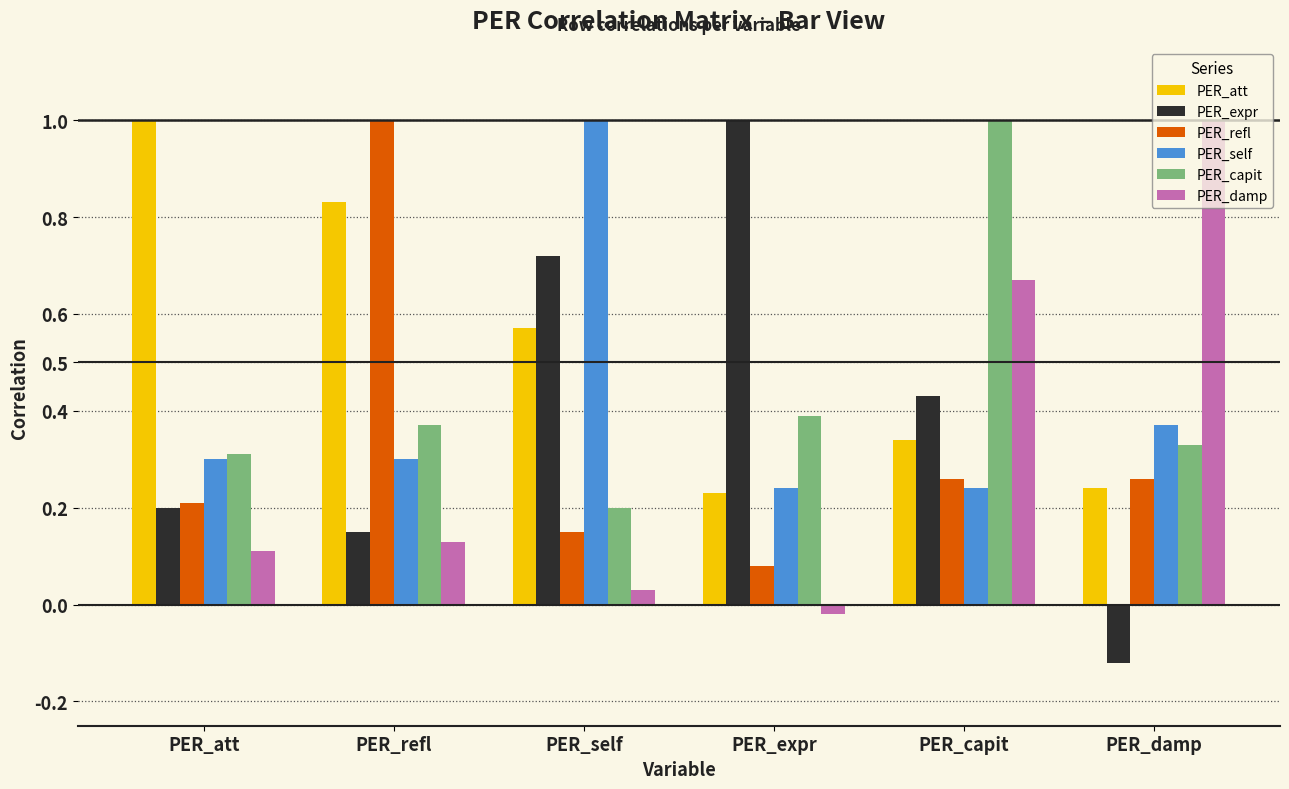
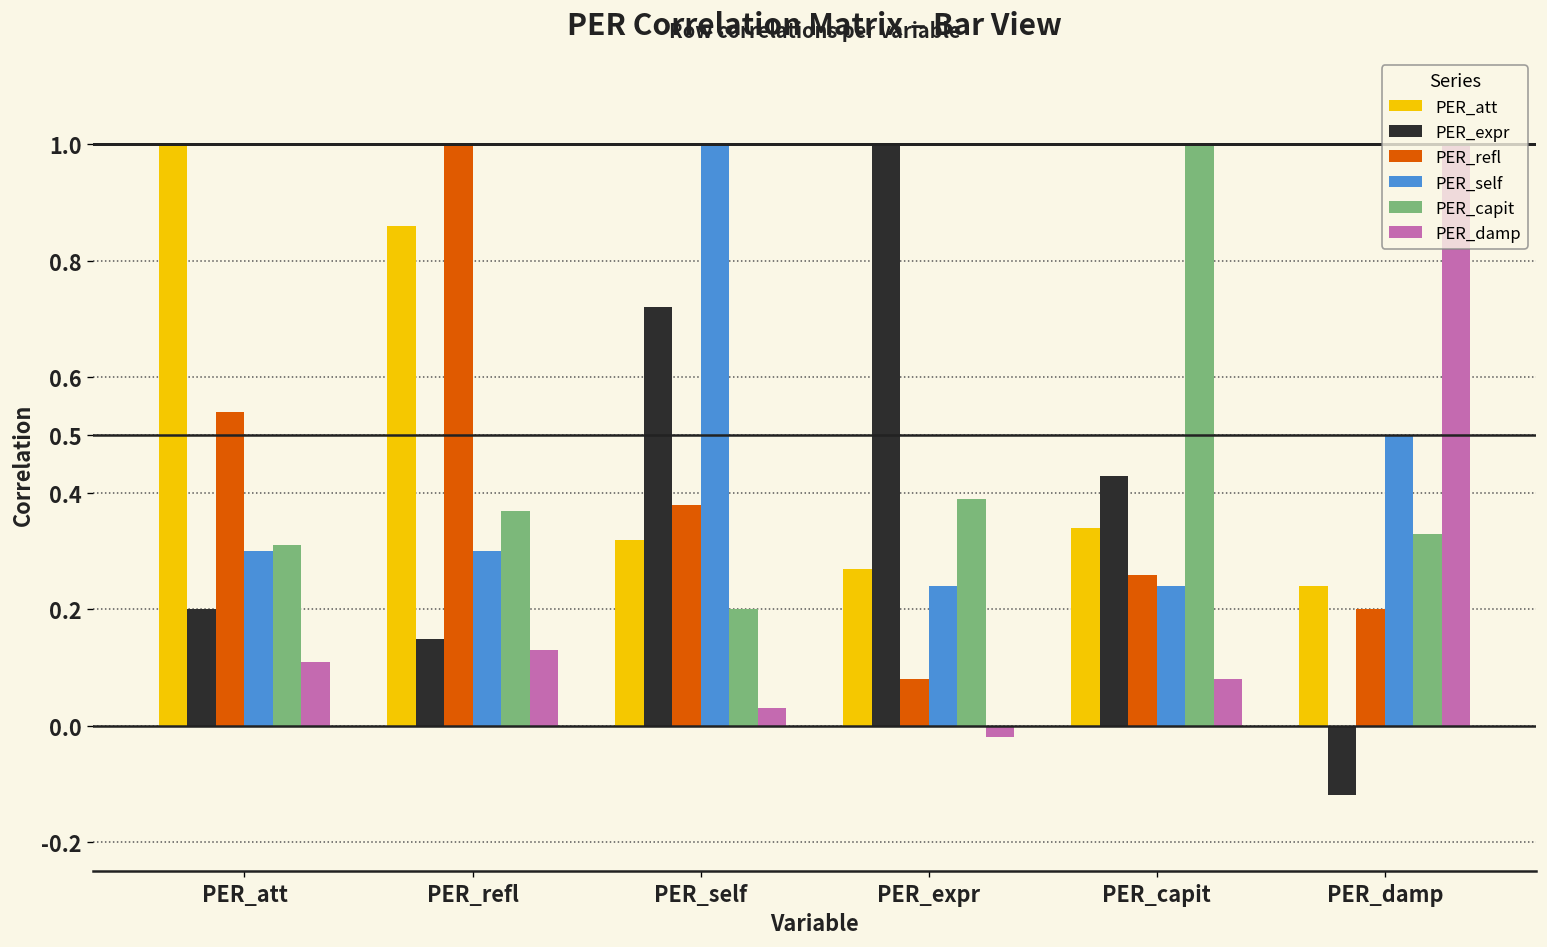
  {
    "PER_att": {
      "PER_att": 1.00,
-     "PER_refl": 0.83,
-     "PER_self": 0.57,
-     "PER_expr": 0.23,
+     "PER_refl": 0.86,
+     "PER_self": 0.32,
+     "PER_expr": 0.27,
      "PER_capit": 0.34,
      "PER_damp": 0.24
    },
    "PER_expr": {
      "PER_att": 0.20,
      "PER_refl": 0.15,
      "PER_self": 0.72,
      "PER_expr": 1.00,
      "PER_capit": 0.43,
      "PER_damp": -0.12
    },
    "PER_refl": {
-     "PER_att": 0.21,
+     "PER_att": 0.54,
      "PER_refl": 1.00,
-     "PER_self": 0.15,
+     "PER_self": 0.38,
      "PER_expr": 0.08,
      "PER_capit": 0.26,
-     "PER_damp": 0.26
+     "PER_damp": 0.20
    },
    "PER_self": {
      "PER_att": 0.30,
      "PER_refl": 0.30,
      "PER_self": 1.00,
      "PER_expr": 0.24,
      "PER_capit": 0.24,
-     "PER_damp": 0.37
+     "PER_damp": 0.50
    },
    "PER_capit": {
      "PER_att": 0.31,
      "PER_refl": 0.37,
      "PER_self": 0.20,
      "PER_expr": 0.39,
      "PER_capit": 1.00,
      "PER_damp": 0.33
    },
    "PER_damp": {
      "PER_att": 0.11,
      "PER_refl": 0.13,
      "PER_self": 0.03,
      "PER_expr": -0.02,
-     "PER_capit": 0.67
+     "PER_capit": 0.08
    }
  }
